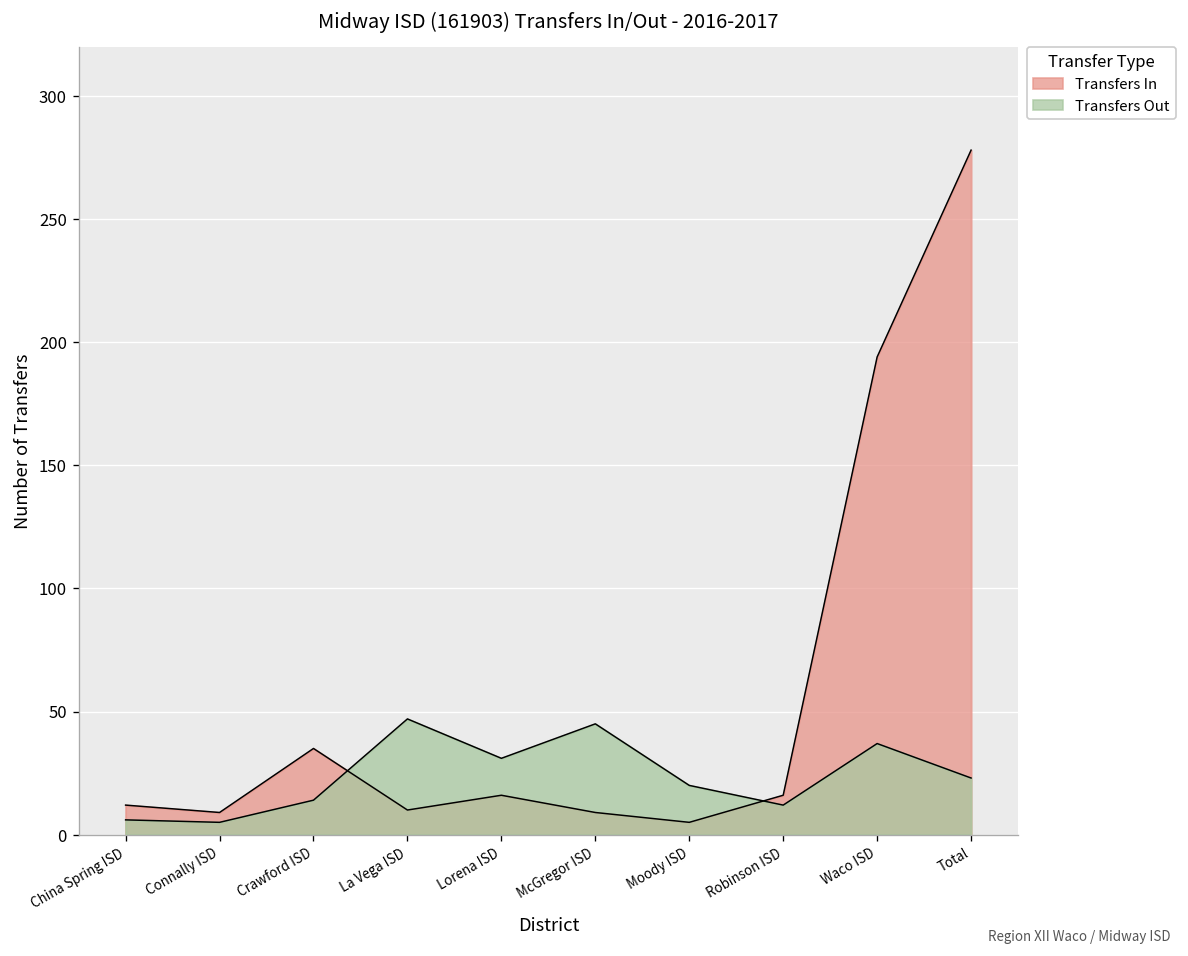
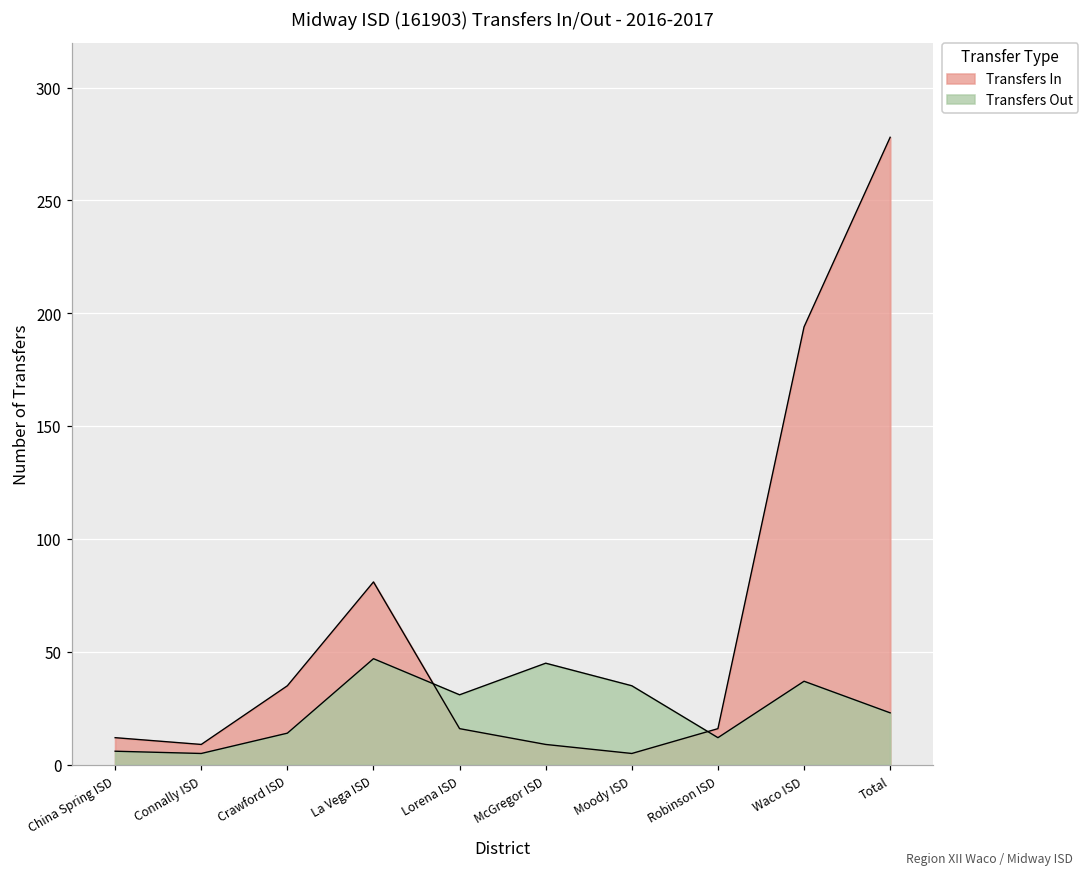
  {
    "Transfers In": {
      "China Spring ISD": 12,
      "Connally ISD": 9,
      "Crawford ISD": 35,
-     "La Vega ISD": 10,
+     "La Vega ISD": 81,
      "Lorena ISD": 16,
      "McGregor ISD": 9,
      "Moody ISD": 5,
      "Robinson ISD": 16,
      "Waco ISD": 194,
      "Total": 278
    },
    "Transfers Out": {
      "China Spring ISD": 6,
      "Connally ISD": 5,
      "Crawford ISD": 14,
      "La Vega ISD": 47,
      "Lorena ISD": 31,
      "McGregor ISD": 45,
-     "Moody ISD": 20,
+     "Moody ISD": 35,
      "Robinson ISD": 12,
      "Waco ISD": 37,
      "Total": 23
    }
  }
